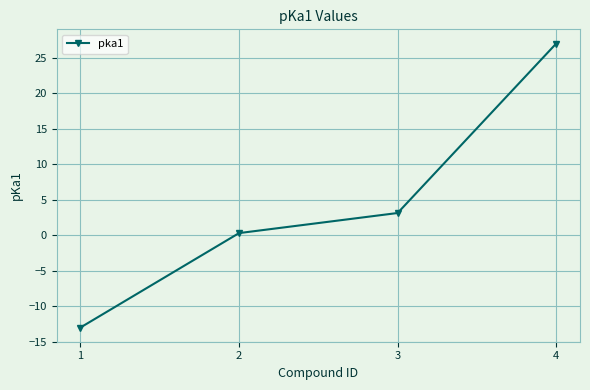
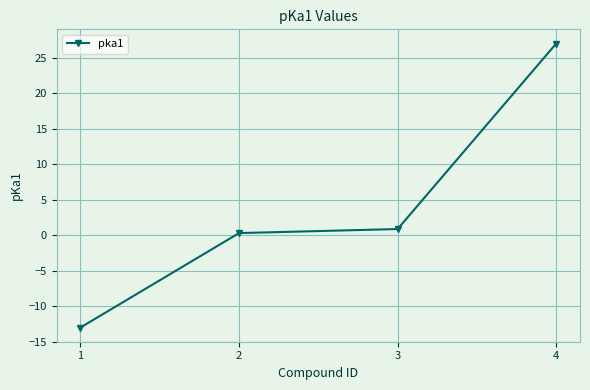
  {
    "1": -13,
    "2": 0,
-   "3": 3,
+   "3": 1,
    "4": 27
  }
